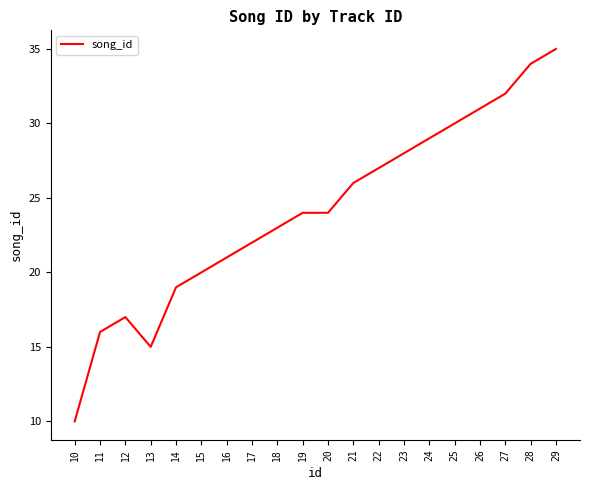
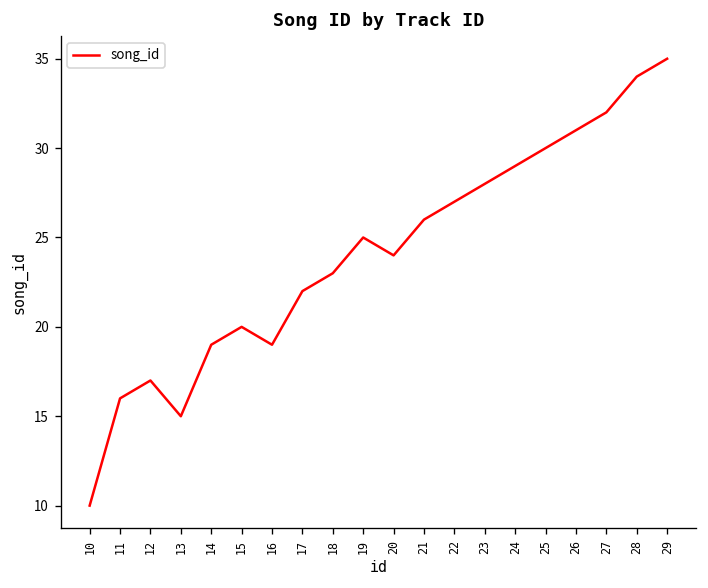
  {
    "10": 10,
    "11": 16,
    "12": 17,
    "13": 15,
    "14": 19,
    "15": 20,
-   "16": 21,
+   "16": 19,
    "17": 22,
    "18": 23,
-   "19": 24,
+   "19": 25,
    "20": 24,
    "21": 26,
    "22": 27,
    "23": 28,
    "24": 29,
    "25": 30,
    "26": 31,
    "27": 32,
    "28": 34,
    "29": 35
  }
